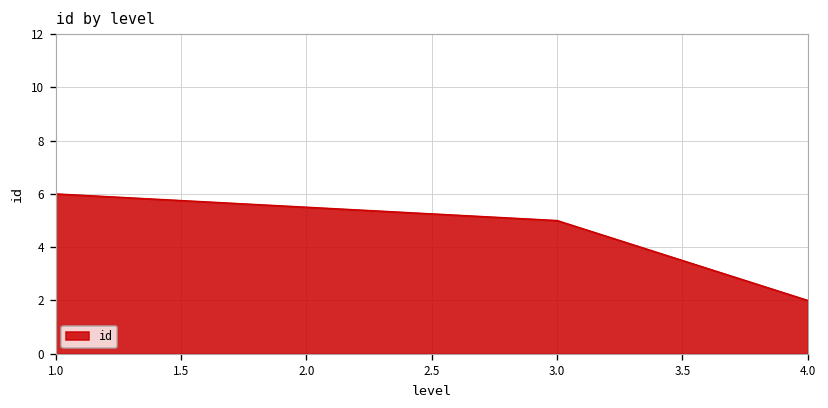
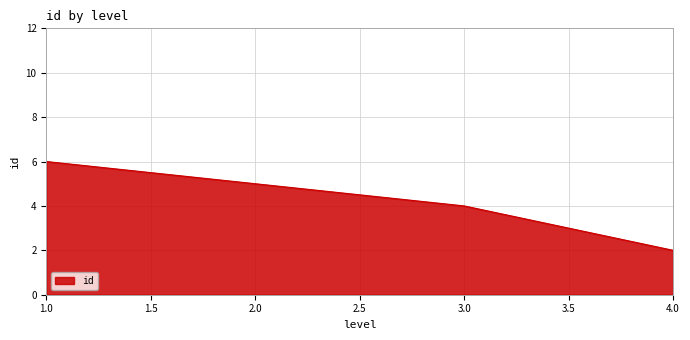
  {
    "1.0": 6,
-   "3.0": 5,
+   "3.0": 4,
    "4.0": 2
  }
